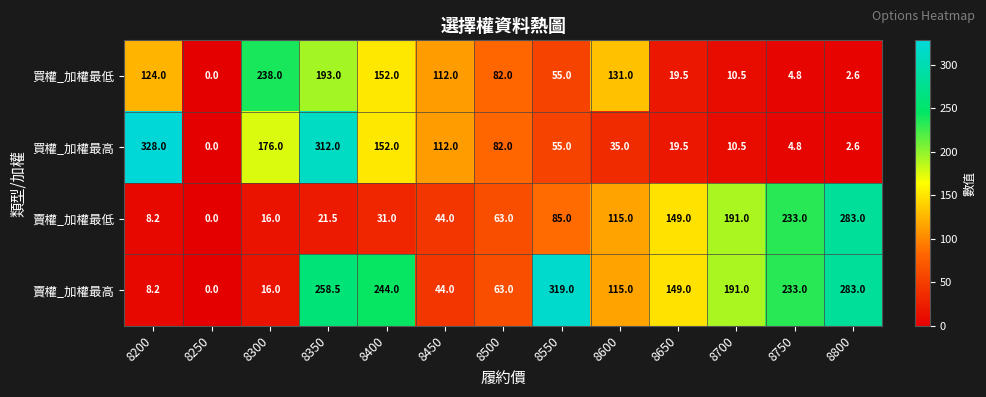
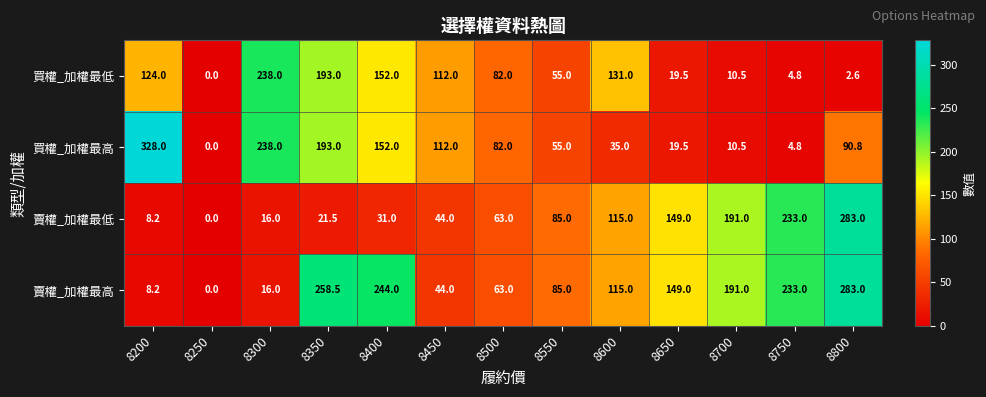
  {
    "買權_加權最低": {
      "8200": 124.0,
      "8250": 0.0,
      "8300": 238.0,
      "8350": 193.0,
      "8400": 152.0,
      "8450": 112.0,
      "8500": 82.0,
      "8550": 55.0,
      "8600": 131.0,
      "8650": 19.5,
      "8700": 10.5,
      "8750": 4.8,
      "8800": 2.6
    },
    "買權_加權最高": {
      "8200": 328.0,
      "8250": 0.0,
-     "8300": 176.0,
-     "8350": 312.0,
+     "8300": 238.0,
+     "8350": 193.0,
      "8400": 152.0,
      "8450": 112.0,
      "8500": 82.0,
      "8550": 55.0,
      "8600": 35.0,
      "8650": 19.5,
      "8700": 10.5,
      "8750": 4.8,
-     "8800": 2.6
+     "8800": 90.8
    },
    "賣權_加權最低": {
      "8200": 8.2,
      "8250": 0.0,
      "8300": 16.0,
      "8350": 21.5,
      "8400": 31.0,
      "8450": 44.0,
      "8500": 63.0,
      "8550": 85.0,
      "8600": 115.0,
      "8650": 149.0,
      "8700": 191.0,
      "8750": 233.0,
      "8800": 283.0
    },
    "賣權_加權最高": {
      "8200": 8.2,
      "8250": 0.0,
      "8300": 16.0,
      "8350": 258.5,
      "8400": 244.0,
      "8450": 44.0,
      "8500": 63.0,
-     "8550": 319.0,
+     "8550": 85.0,
      "8600": 115.0,
      "8650": 149.0,
      "8700": 191.0,
      "8750": 233.0,
      "8800": 283.0
    }
  }
